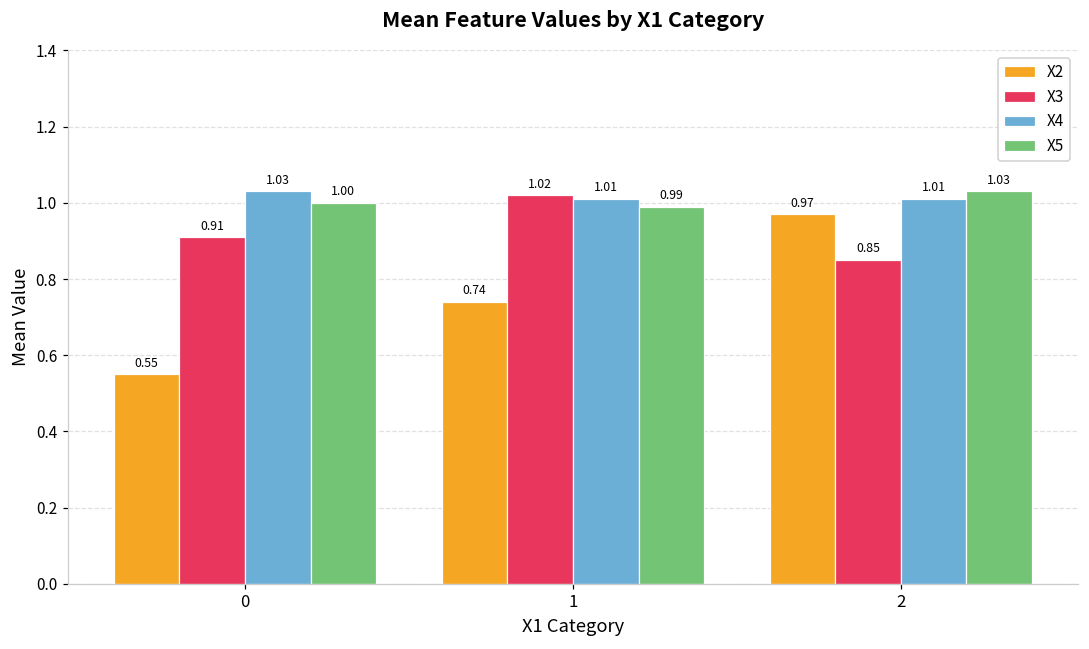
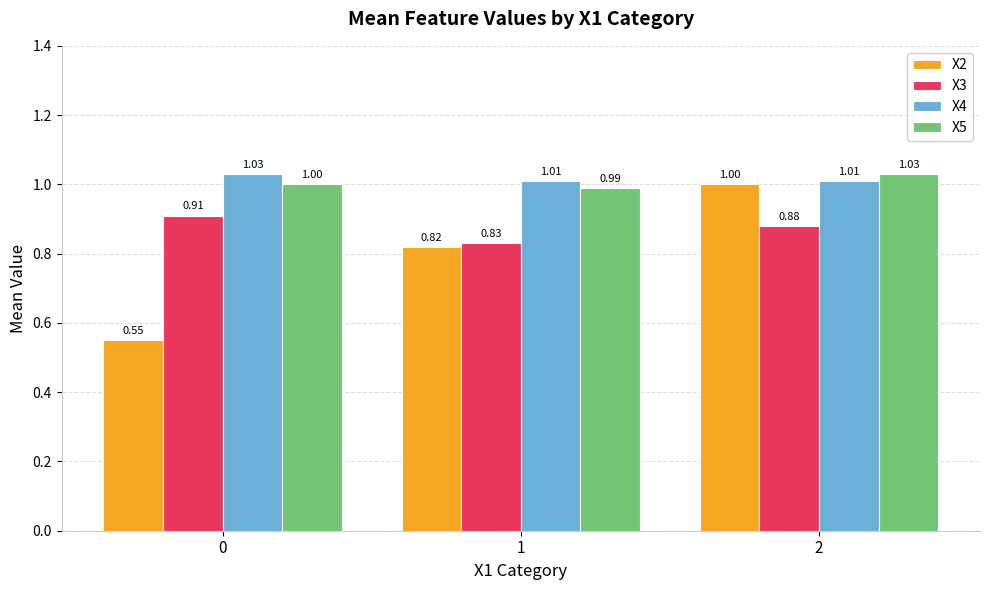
  {
    "X2": {
      "0": 0.55,
-     "1": 0.74,
-     "2": 0.97
+     "1": 0.82,
+     "2": 1.00
    },
    "X3": {
      "0": 0.91,
-     "1": 1.02,
-     "2": 0.85
+     "1": 0.83,
+     "2": 0.88
    },
    "X4": {
      "0": 1.03,
      "1": 1.01,
      "2": 1.01
    },
    "X5": {
      "0": 1.00,
      "1": 0.99,
      "2": 1.03
    }
  }
